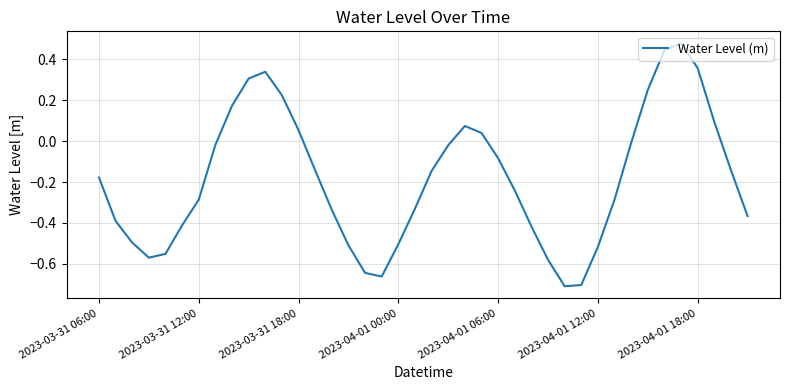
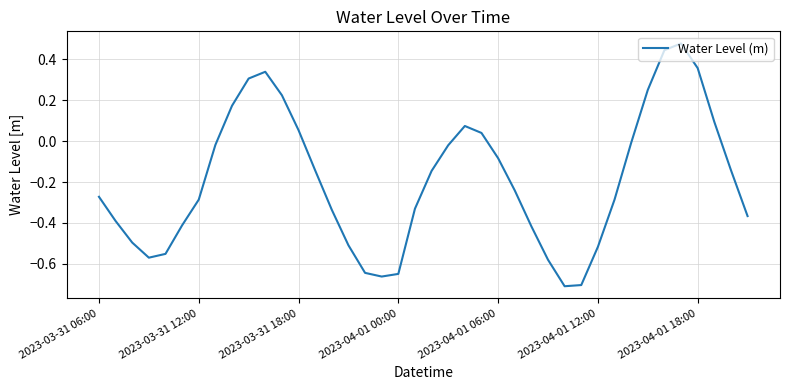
  {
-   "2023-03-31 06:00": -0.18,
+   "2023-03-31 06:00": -0.27,
    "2023-03-31 12:00": -0.29,
    "2023-03-31 18:00": 0.05,
-   "2023-04-01 00:00": -0.50,
+   "2023-04-01 00:00": -0.65,
    "2023-04-01 06:00": -0.08,
    "2023-04-01 12:00": -0.52,
    "2023-04-01 18:00": 0.36
  }
